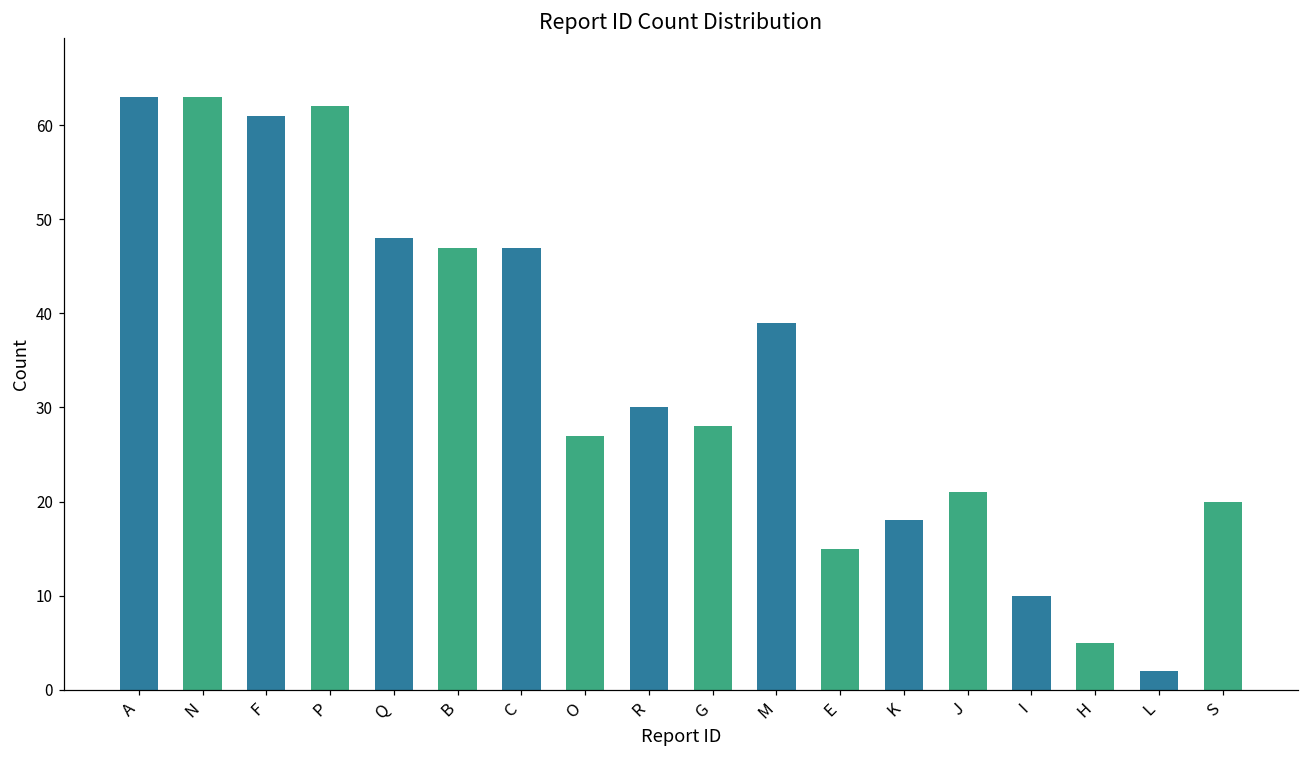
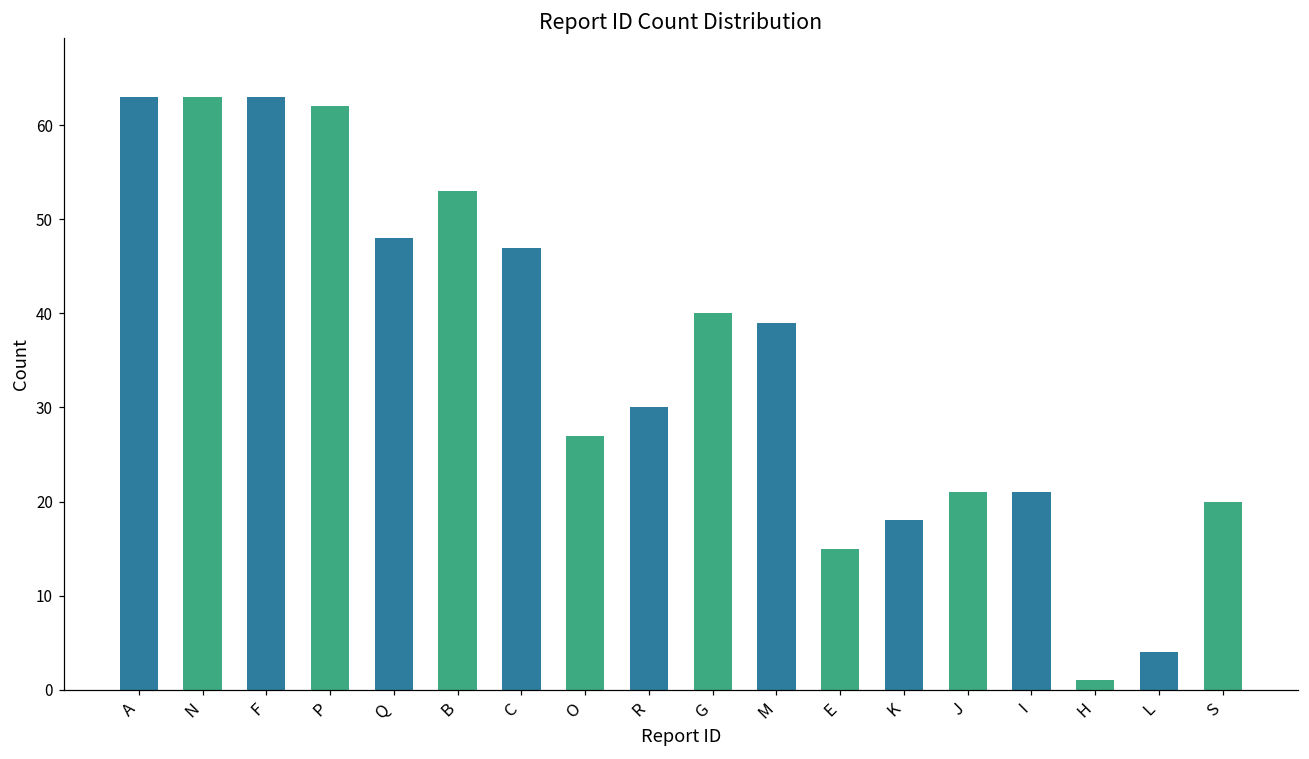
  {
    "A": 63,
    "N": 63,
-   "F": 61,
+   "F": 63,
    "P": 62,
    "Q": 48,
-   "B": 47,
+   "B": 53,
    "C": 47,
    "O": 27,
    "R": 30,
-   "G": 28,
+   "G": 40,
    "M": 39,
    "E": 15,
    "K": 18,
    "J": 21,
-   "I": 10,
-   "H": 5,
-   "L": 2,
+   "I": 21,
+   "H": 1,
+   "L": 4,
    "S": 20
  }
